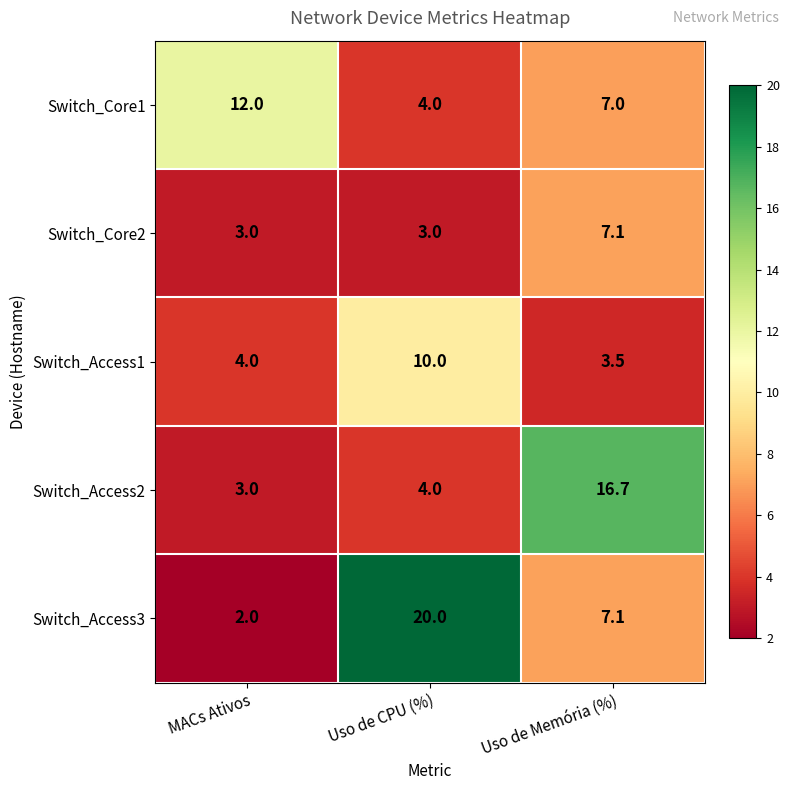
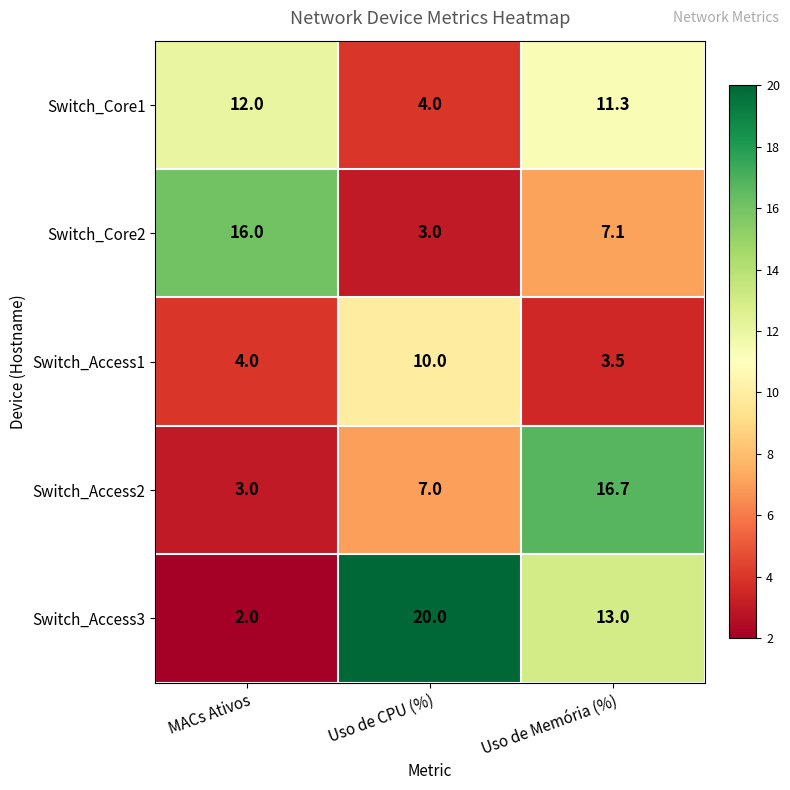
  {
    "Switch_Core1": {
      "MACs Ativos": 12.0,
      "Uso de CPU (%)": 4.0,
-     "Uso de Memória (%)": 7.0
+     "Uso de Memória (%)": 11.3
    },
    "Switch_Core2": {
-     "MACs Ativos": 3.0,
+     "MACs Ativos": 16.0,
      "Uso de CPU (%)": 3.0,
      "Uso de Memória (%)": 7.1
    },
    "Switch_Access1": {
      "MACs Ativos": 4.0,
      "Uso de CPU (%)": 10.0,
      "Uso de Memória (%)": 3.5
    },
    "Switch_Access2": {
      "MACs Ativos": 3.0,
-     "Uso de CPU (%)": 4.0,
+     "Uso de CPU (%)": 7.0,
      "Uso de Memória (%)": 16.7
    },
    "Switch_Access3": {
      "MACs Ativos": 2.0,
      "Uso de CPU (%)": 20.0,
-     "Uso de Memória (%)": 7.1
+     "Uso de Memória (%)": 13.0
    }
  }
